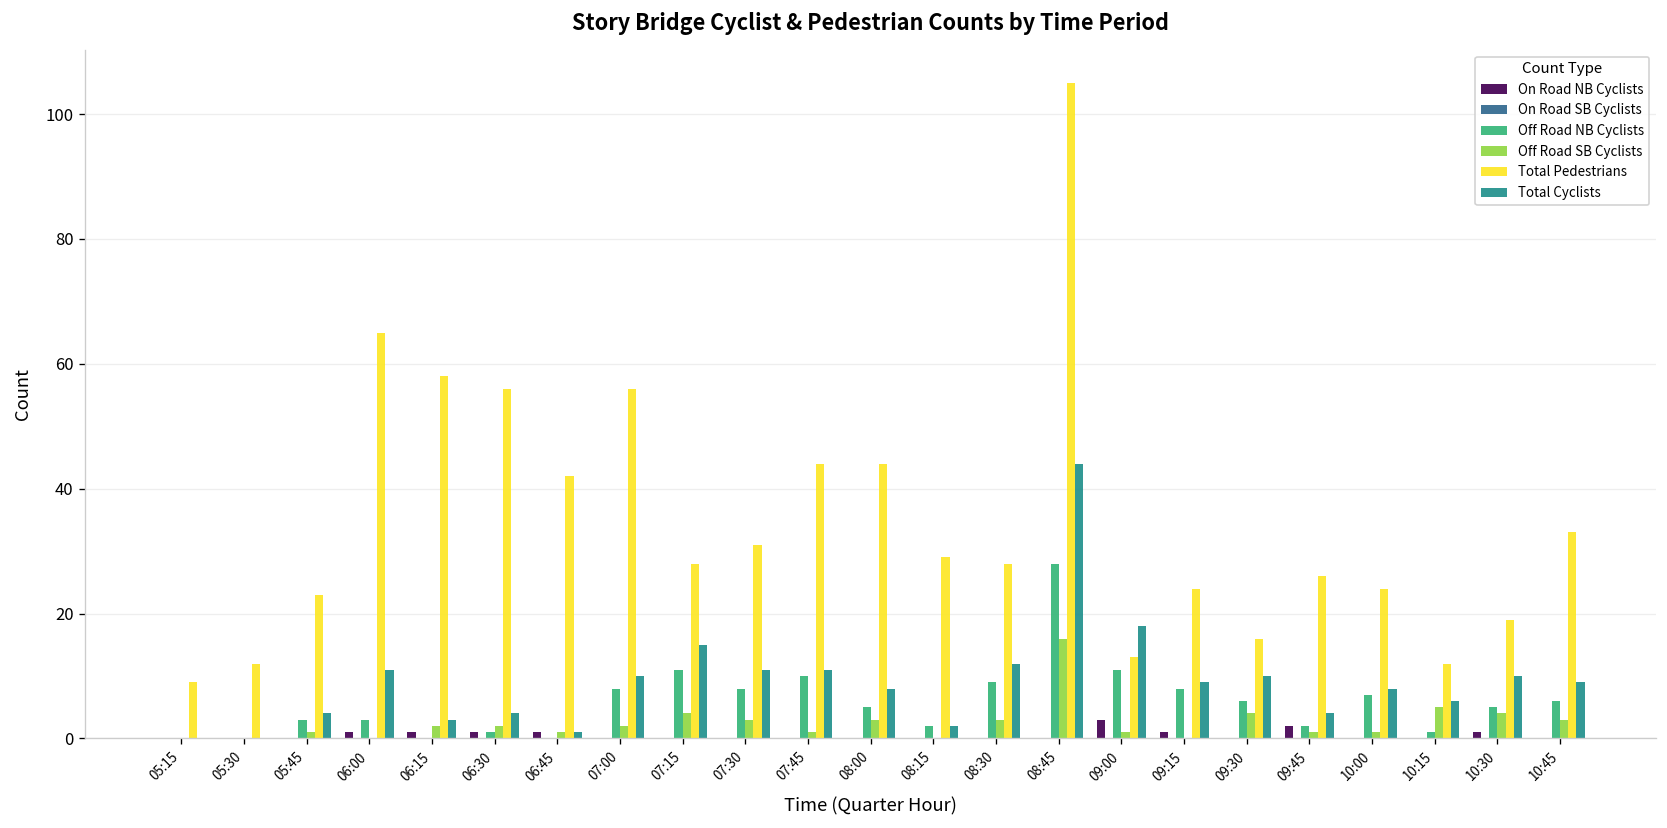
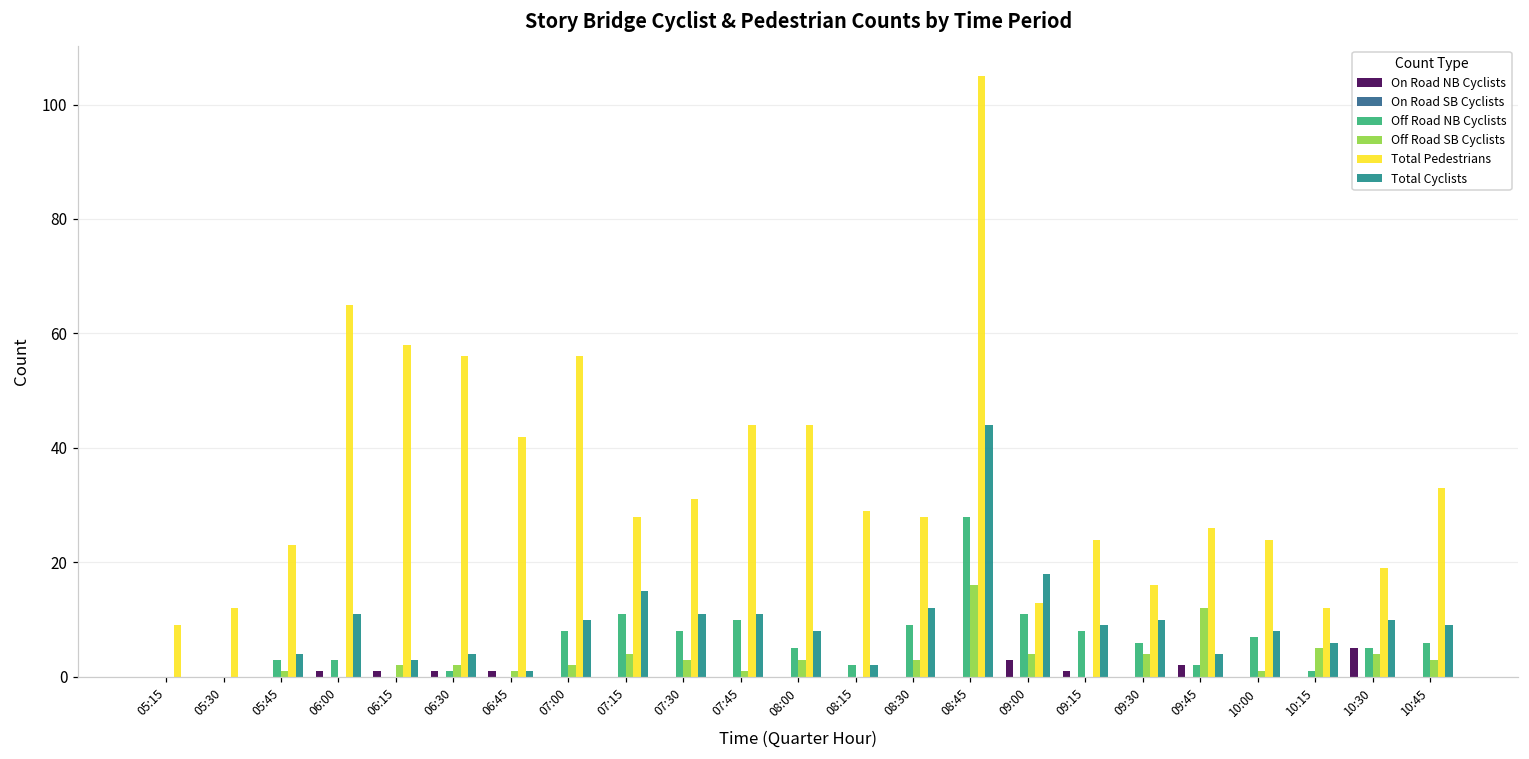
  {
    "On Road NB Cyclists": {
      "05:15": 0,
      "05:30": 0,
      "05:45": 0,
      "06:00": 1,
      "06:15": 1,
      "06:30": 1,
      "06:45": 1,
      "07:00": 0,
      "07:15": 0,
      "07:30": 0,
      "07:45": 0,
      "08:00": 0,
      "08:15": 0,
      "08:30": 0,
      "08:45": 0,
      "09:00": 3,
      "09:15": 1,
      "09:30": 0,
      "09:45": 2,
      "10:00": 0,
      "10:15": 0,
-     "10:30": 1,
+     "10:30": 5,
      "10:45": 0
    },
    "Off Road SB Cyclists": {
      "05:15": 0,
      "05:30": 0,
      "05:45": 1,
      "06:00": 0,
      "06:15": 2,
      "06:30": 2,
      "06:45": 1,
      "07:00": 2,
      "07:15": 4,
      "07:30": 3,
      "07:45": 1,
      "08:00": 3,
      "08:15": 0,
      "08:30": 3,
      "08:45": 16,
-     "09:00": 1,
+     "09:00": 4,
      "09:15": 0,
      "09:30": 4,
-     "09:45": 1,
+     "09:45": 12,
      "10:00": 1,
      "10:15": 5,
      "10:30": 4,
      "10:45": 3
    },
    "Total Pedestrians": {
      "05:15": 9,
      "05:30": 12,
      "05:45": 23,
      "06:00": 65,
      "06:15": 58,
      "06:30": 56,
      "06:45": 42,
      "07:00": 56,
      "07:15": 28,
      "07:30": 31,
      "07:45": 44,
      "08:00": 44,
      "08:15": 29,
      "08:30": 28,
      "08:45": 105,
      "09:00": 13,
      "09:15": 24,
      "09:30": 16,
      "09:45": 26,
      "10:00": 24,
      "10:15": 12,
      "10:30": 19,
      "10:45": 33
    }
  }
